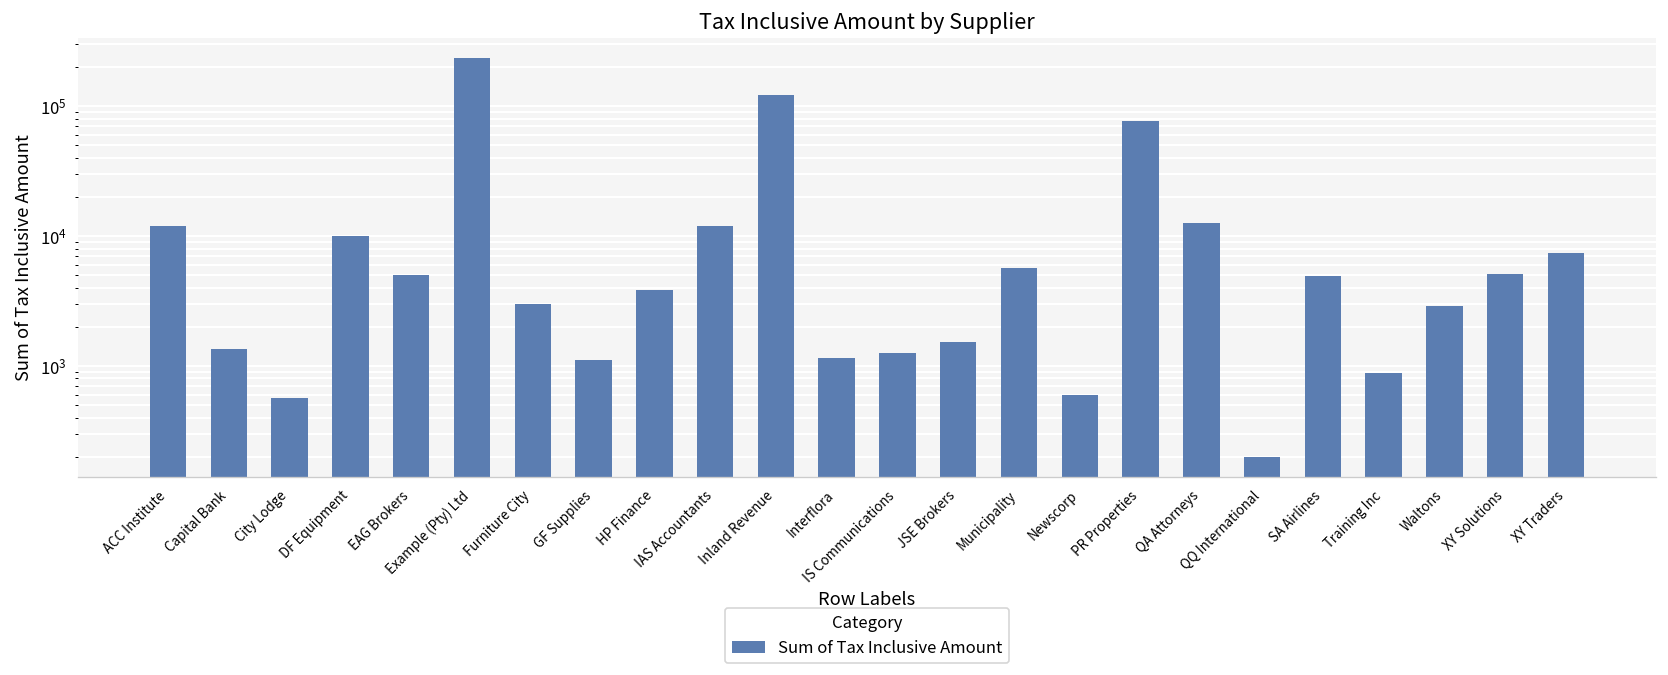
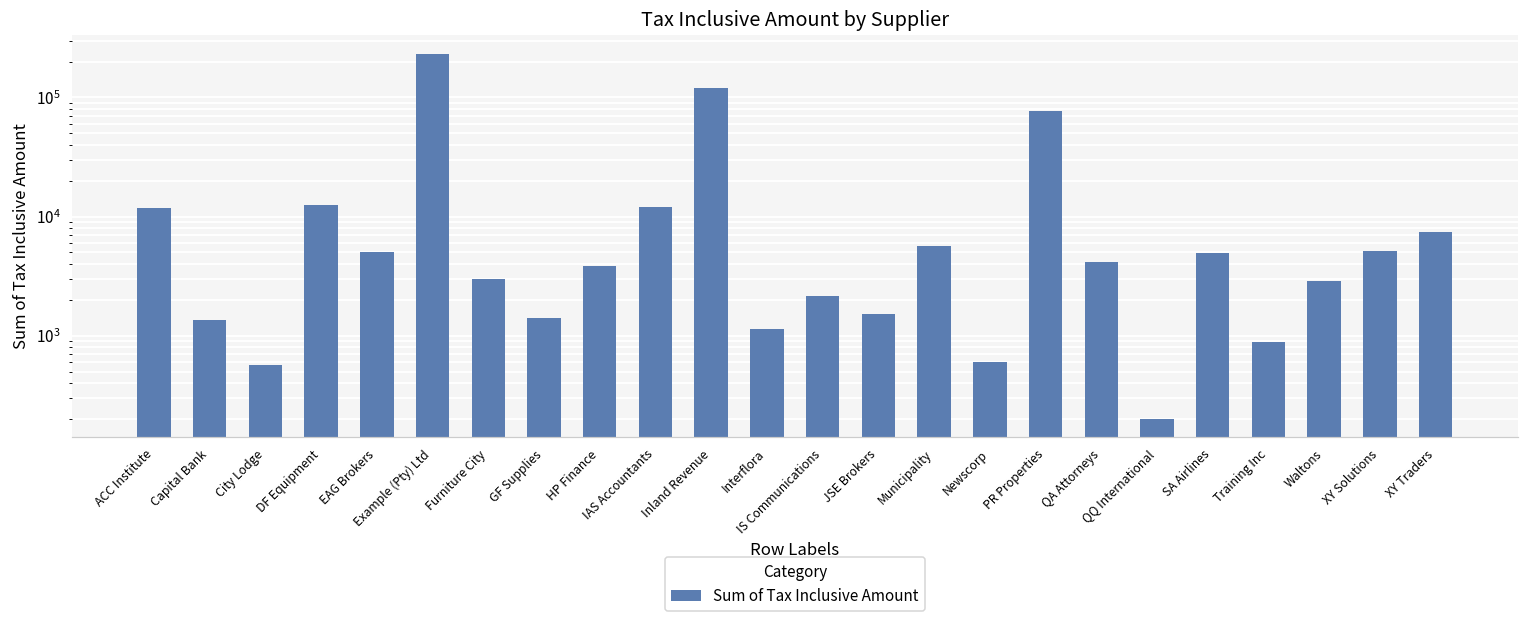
  {
    "ACC Institute": 12000,
    "Capital Bank": 1400,
    "City Lodge": 600,
-   "DF Equipment": 10000,
+   "DF Equipment": 13000,
    "EAG Brokers": 5000,
    "Example (Pty) Ltd": 230000,
    "Furniture City": 3000,
-   "GF Supplies": 1100,
+   "GF Supplies": 1400,
    "HP Finance": 3800,
    "IAS Accountants": 12000,
    "Inland Revenue": 120000,
    "Interflora": 1100,
-   "IS Communications": 1300,
+   "IS Communications": 2100,
    "JSE Brokers": 1500,
    "Municipality": 6000,
    "Newscorp": 600,
    "PR Properties": 80000,
-   "QA Attorneys": 13000,
+   "QA Attorneys": 4200,
    "QQ International": 200,
    "SA Airlines": 5000,
    "Training Inc": 900,
    "Waltons": 2900,
    "XY Solutions": 5000,
    "XY Traders": 7000
  }
